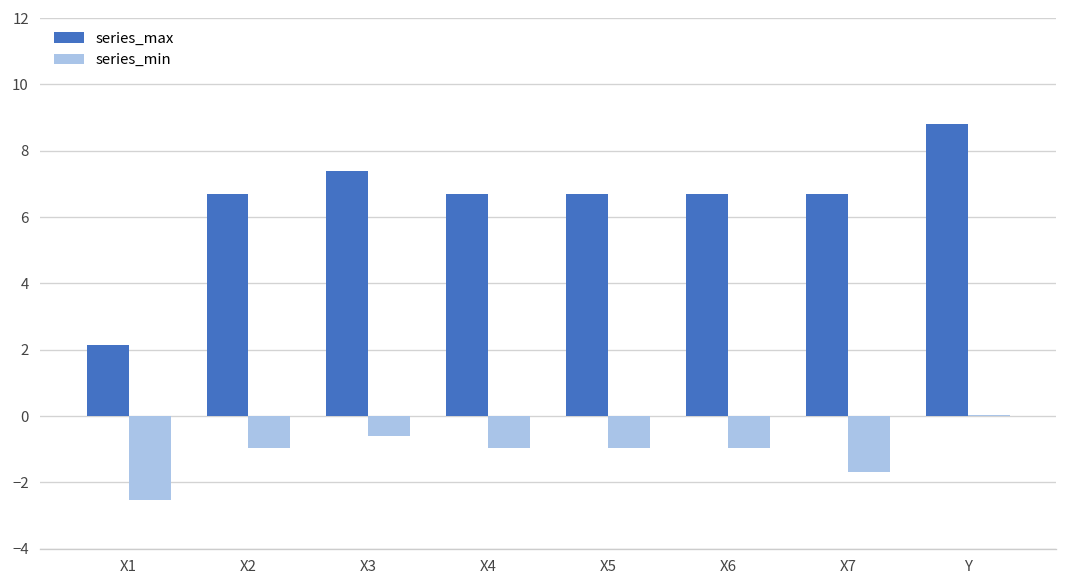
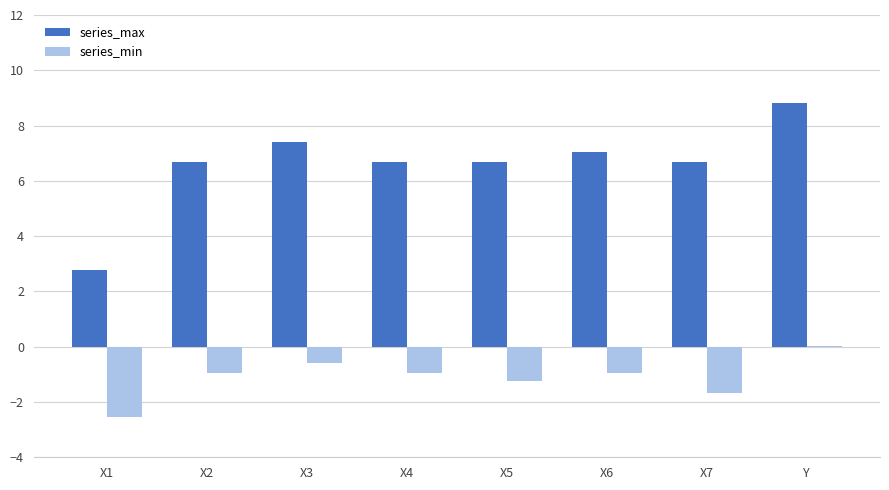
  {
    "series_max": {
-     "X1": 2.1,
+     "X1": 2.8,
      "X2": 6.7,
      "X3": 7.4,
      "X4": 6.7,
      "X5": 6.7,
-     "X6": 6.7,
+     "X6": 7.1,
      "X7": 6.7,
      "Y": 8.8
    },
    "series_min": {
      "X1": -2.5,
      "X2": -1.0,
      "X3": -0.6,
      "X4": -1.0,
-     "X5": -1.0,
+     "X5": -1.3,
      "X6": -1.0,
      "X7": -1.7
    }
  }
